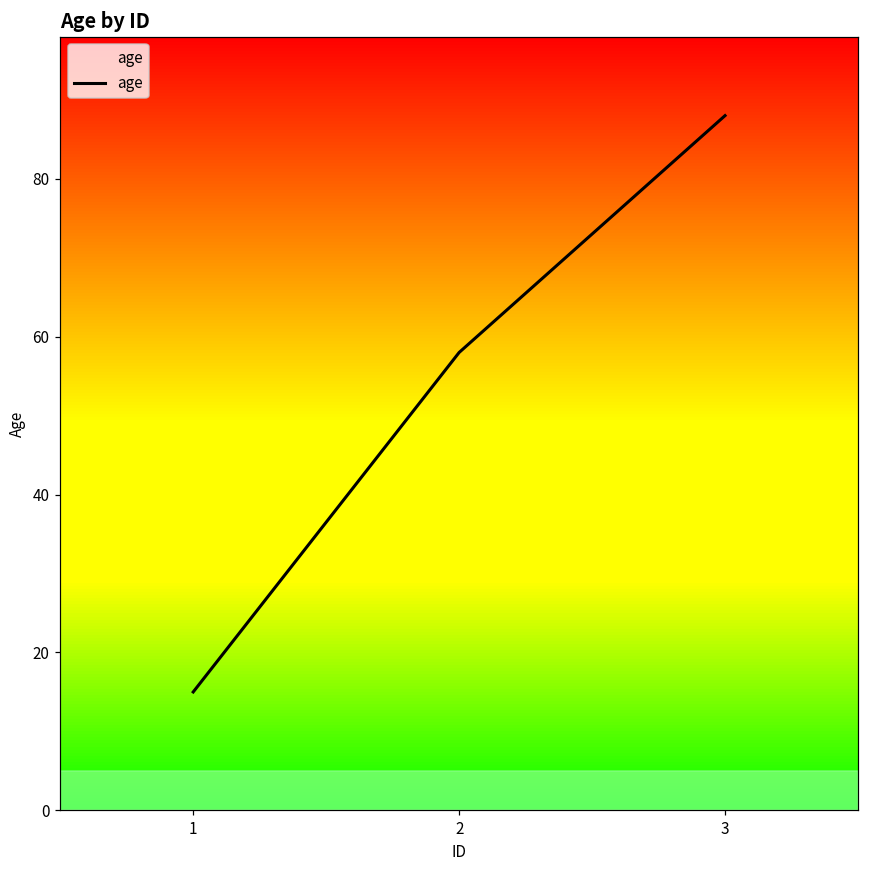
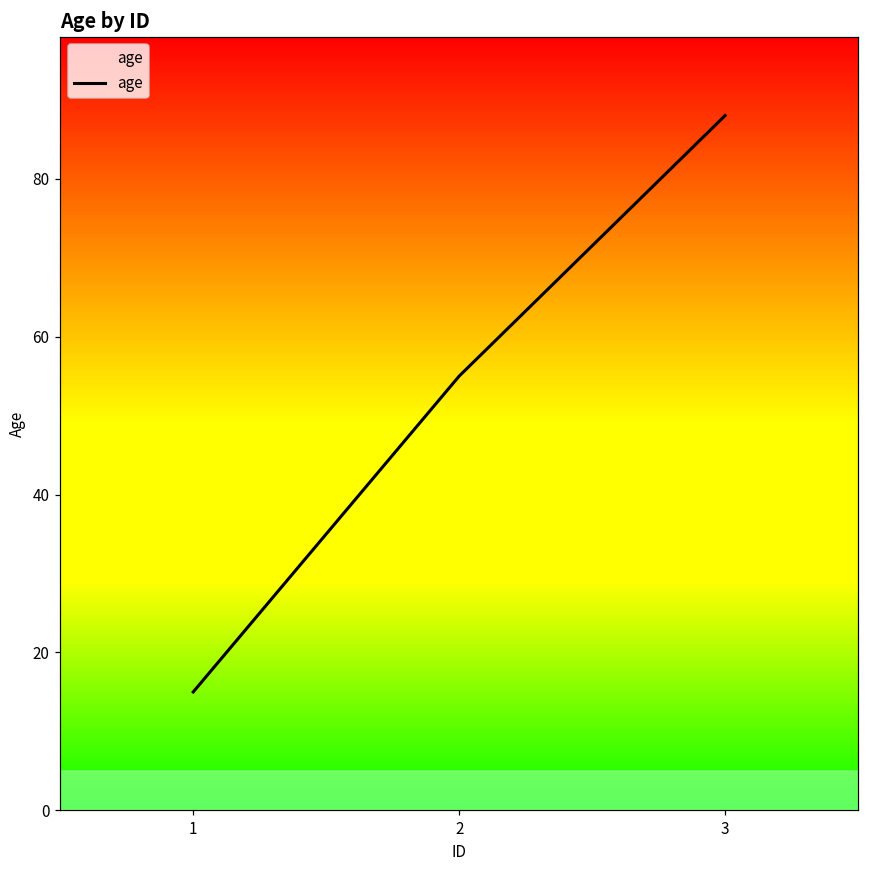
  {
    "1": 15,
-   "2": 58,
+   "2": 55,
    "3": 88
  }
